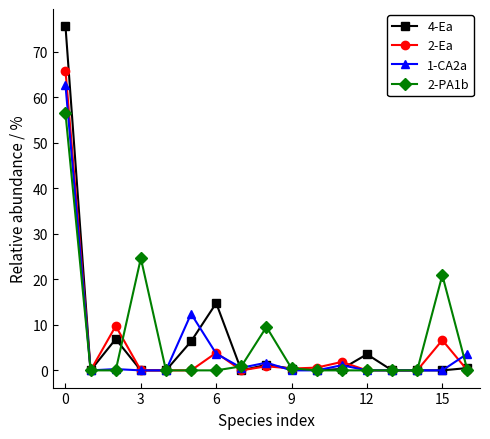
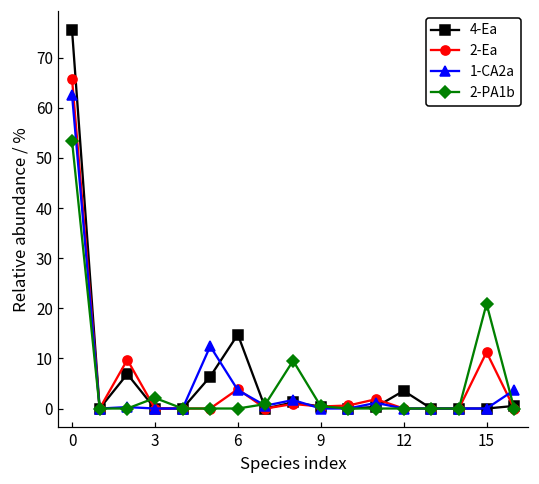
  {
    "4-Ea": {
      "0": 76,
      "6": 15,
      "12": 4
    },
    "2-Ea": {
      "0": 66,
-     "15": 7
+     "15": 11
    },
    "1-CA2a": {
      "0": 63
    },
    "2-PA1b": {
-     "0": 56,
-     "3": 25,
+     "0": 53,
+     "3": 2,
      "6": 0,
      "15": 21
    }
  }
